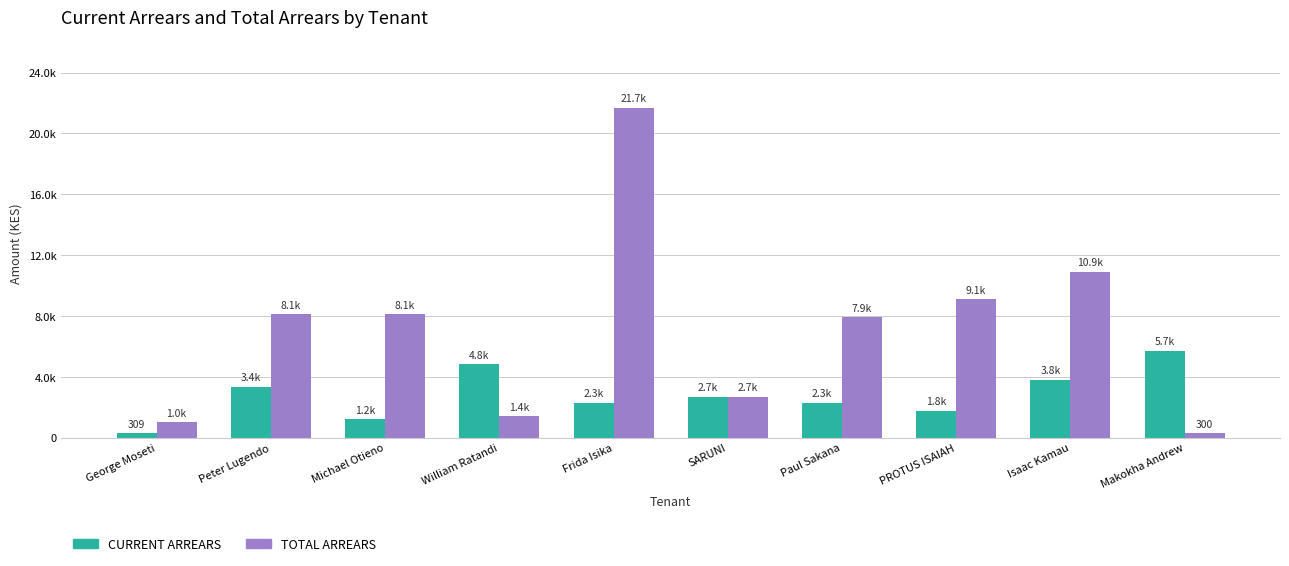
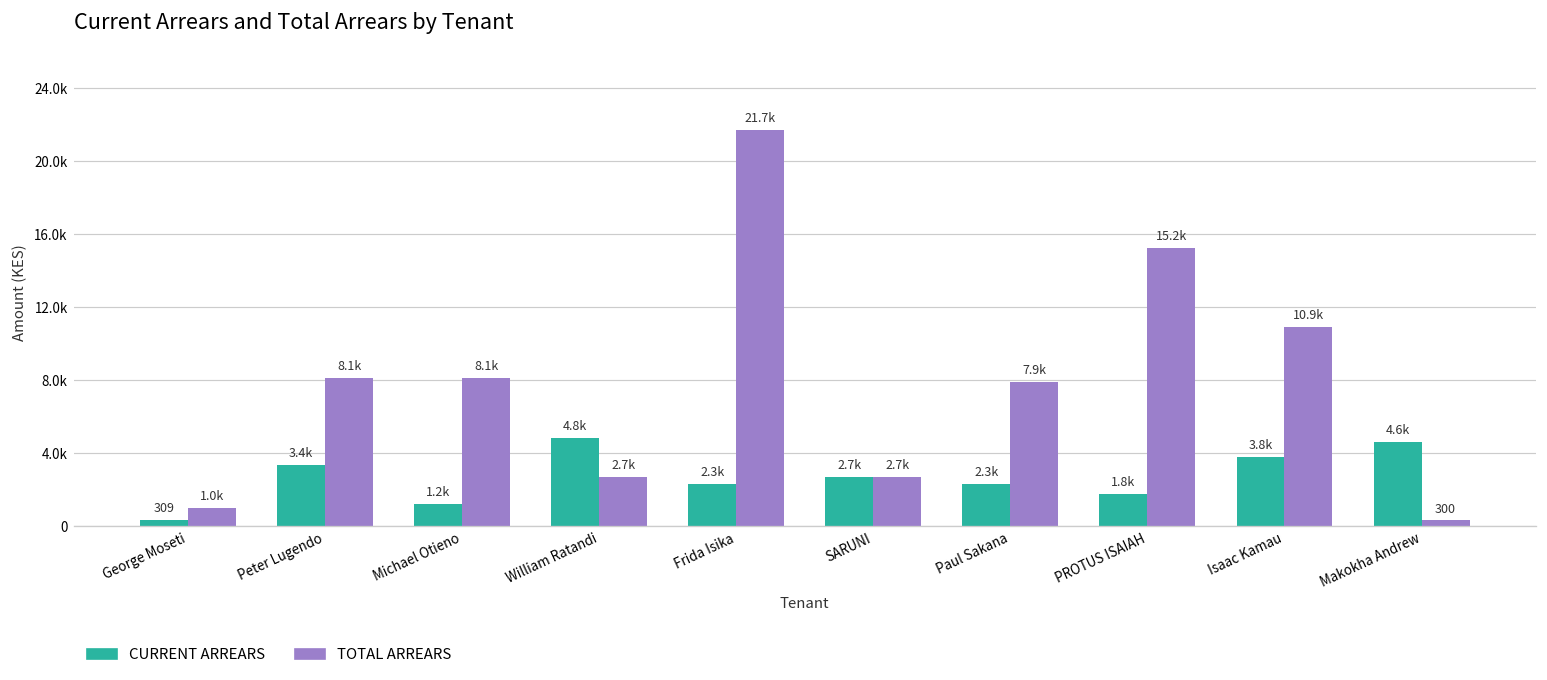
  {
    "CURRENT ARREARS": {
      "George Moseti": "309",
      "Peter Lugendo": "3.4k",
      "Michael Otieno": "1.2k",
      "William Ratandi": "4.8k",
      "Frida Isika": "2.3k",
      "SARUNI": "2.7k",
      "Paul Sakana": "2.3k",
      "PROTUS ISAIAH": "1.8k",
      "Isaac Kamau": "3.8k",
-     "Makokha Andrew": "5.7k"
+     "Makokha Andrew": "4.6k"
    },
    "TOTAL ARREARS": {
      "George Moseti": "1.0k",
      "Peter Lugendo": "8.1k",
      "Michael Otieno": "8.1k",
-     "William Ratandi": "1.4k",
+     "William Ratandi": "2.7k",
      "Frida Isika": "21.7k",
      "SARUNI": "2.7k",
      "Paul Sakana": "7.9k",
-     "PROTUS ISAIAH": "9.1k",
+     "PROTUS ISAIAH": "15.2k",
      "Isaac Kamau": "10.9k",
      "Makokha Andrew": "300"
    }
  }
